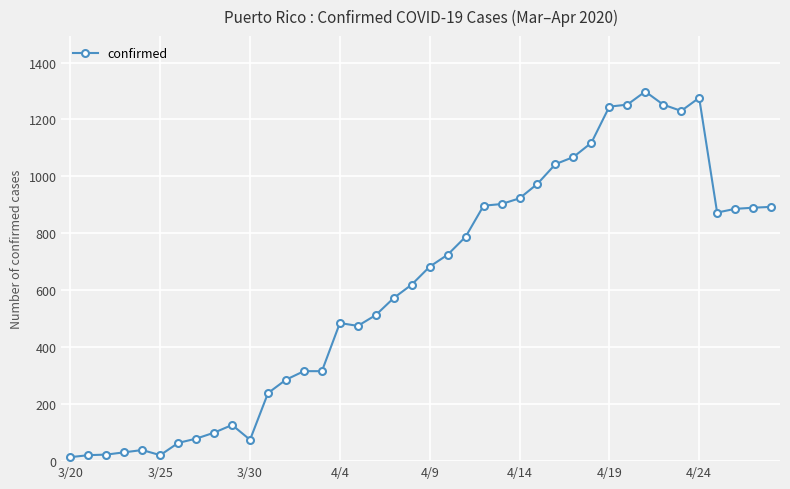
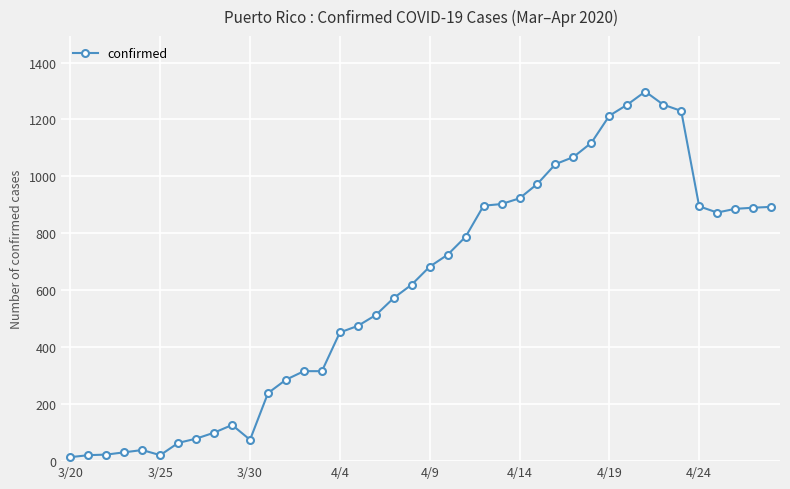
  {
    "3/20": 10,
    "3/25": 20,
    "3/30": 80,
-   "4/4": 490,
+   "4/4": 450,
    "4/9": 680,
    "4/14": 920,
-   "4/19": 1250,
-   "4/24": 1280
+   "4/19": 1210,
+   "4/24": 900
  }
